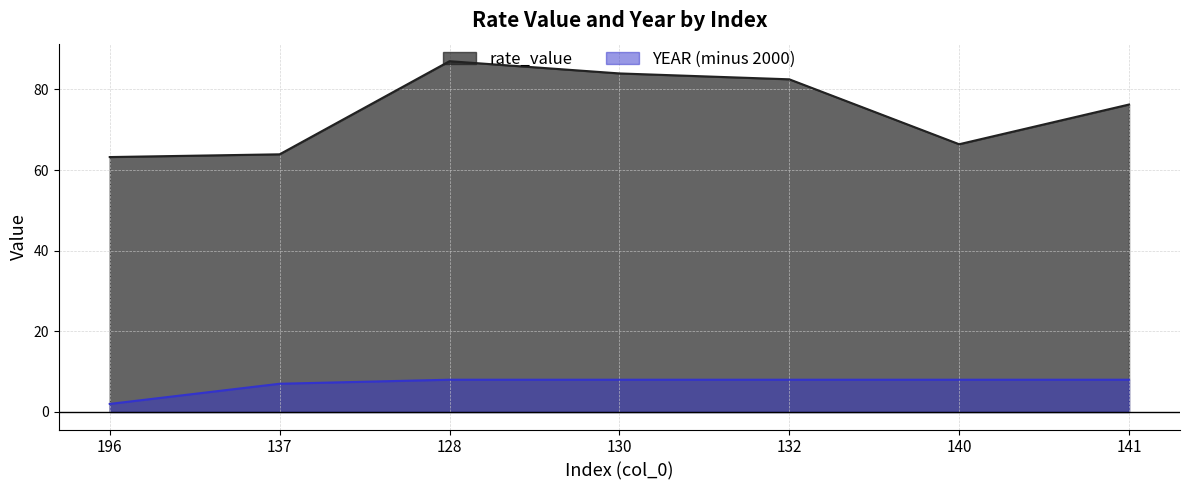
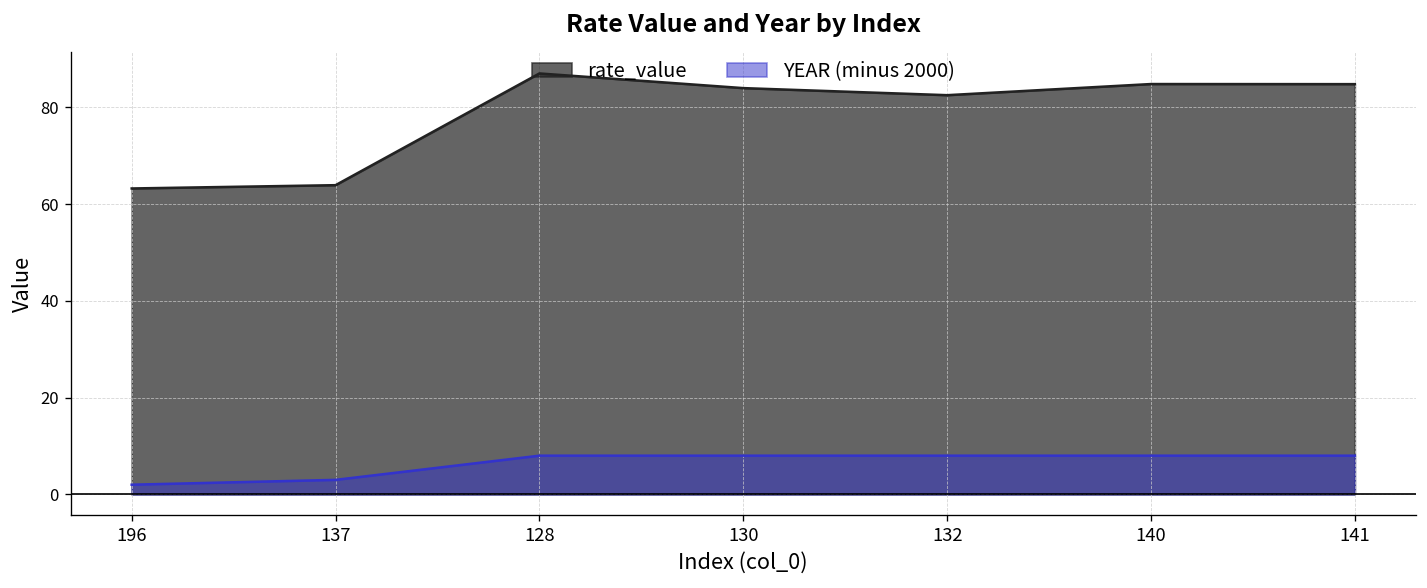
  {
    "rate_value": {
      "196": 63,
      "137": 64,
      "128": 87,
      "130": 84,
      "132": 83,
-     "140": 66,
-     "141": 76
+     "140": 85,
+     "141": 85
    },
    "YEAR (minus 2000)": {
      "196": 2,
-     "137": 7,
+     "137": 3,
      "128": 8,
      "130": 8,
      "132": 8,
      "140": 8,
      "141": 8
    }
  }
